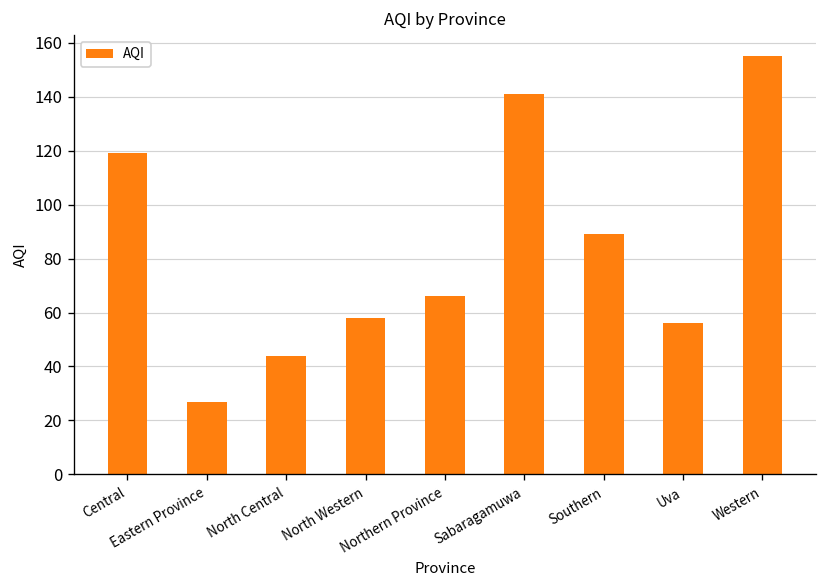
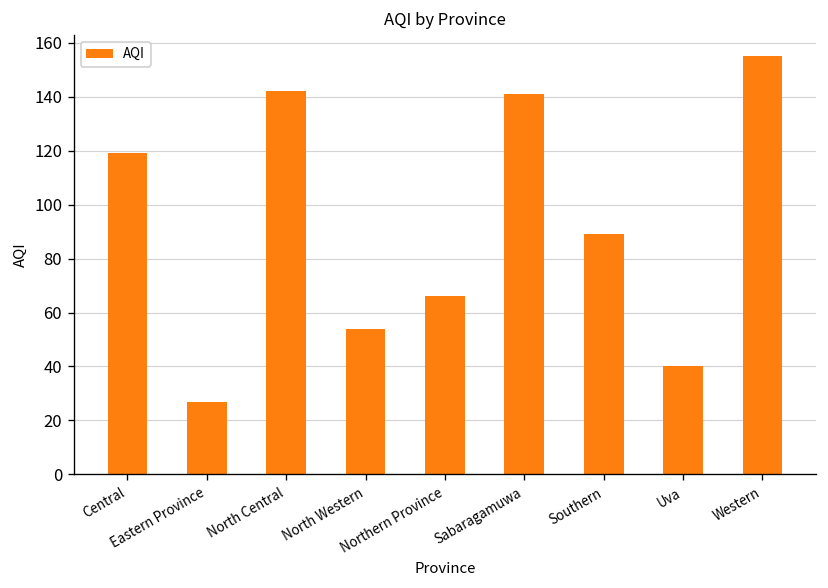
  {
    "Central": 119,
    "Eastern Province": 27,
-   "North Central": 44,
-   "North Western": 58,
+   "North Central": 142,
+   "North Western": 54,
    "Northern Province": 66,
    "Sabaragamuwa": 141,
    "Southern": 89,
-   "Uva": 56,
+   "Uva": 40,
    "Western": 155
  }
